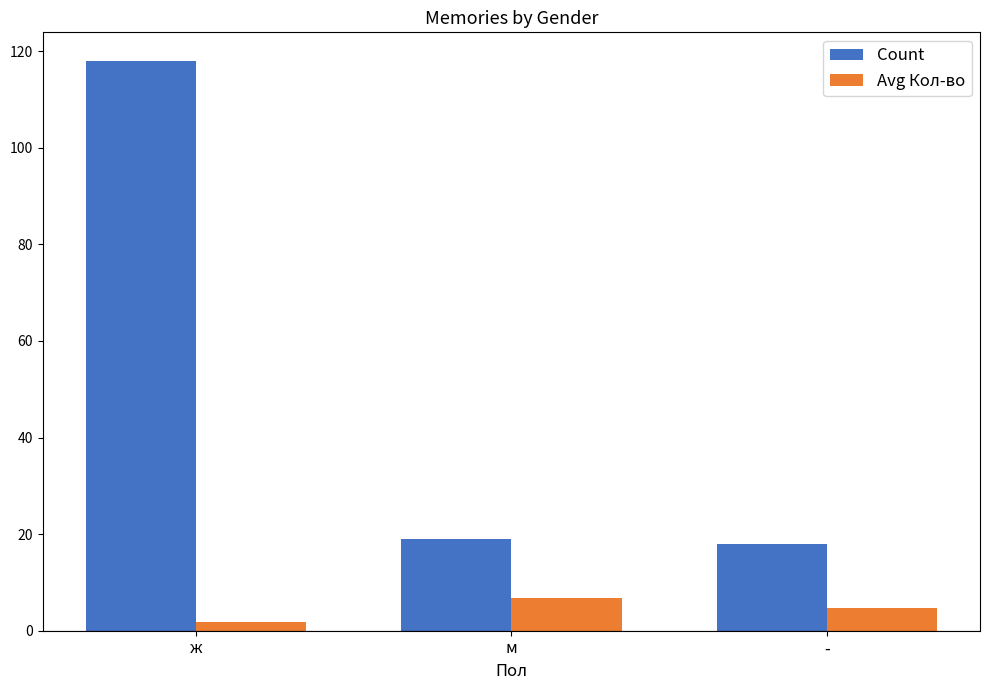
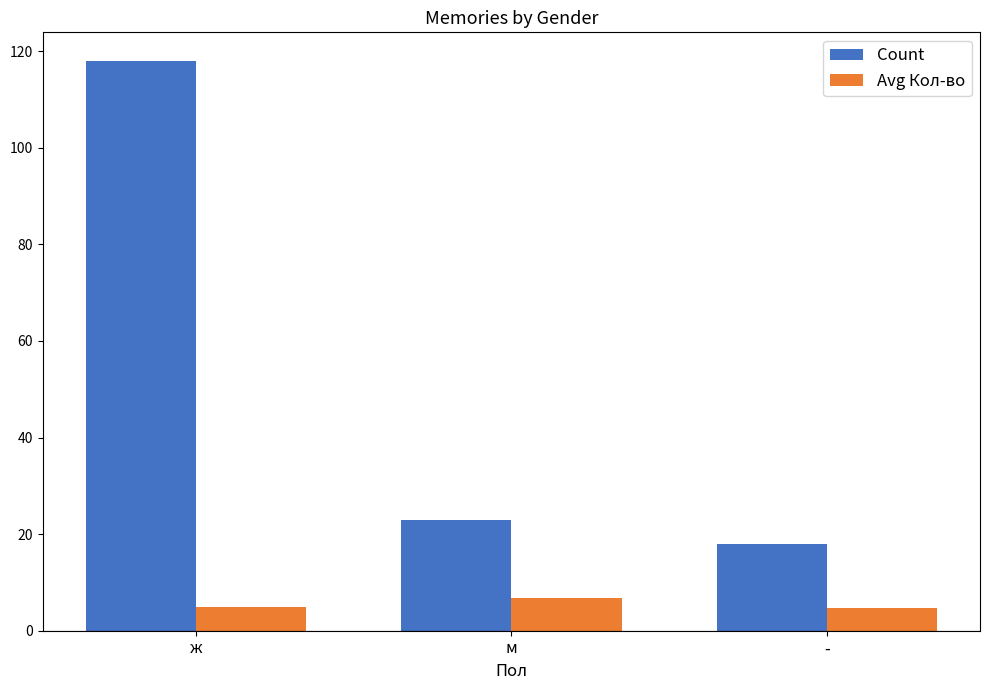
  {
    "Count": {
      "ж": 118,
-     "м": 19,
+     "м": 23,
      "-": 18
    },
    "Avg Кол-во": {
-     "ж": 2,
+     "ж": 5,
      "м": 7,
      "-": 5
    }
  }
